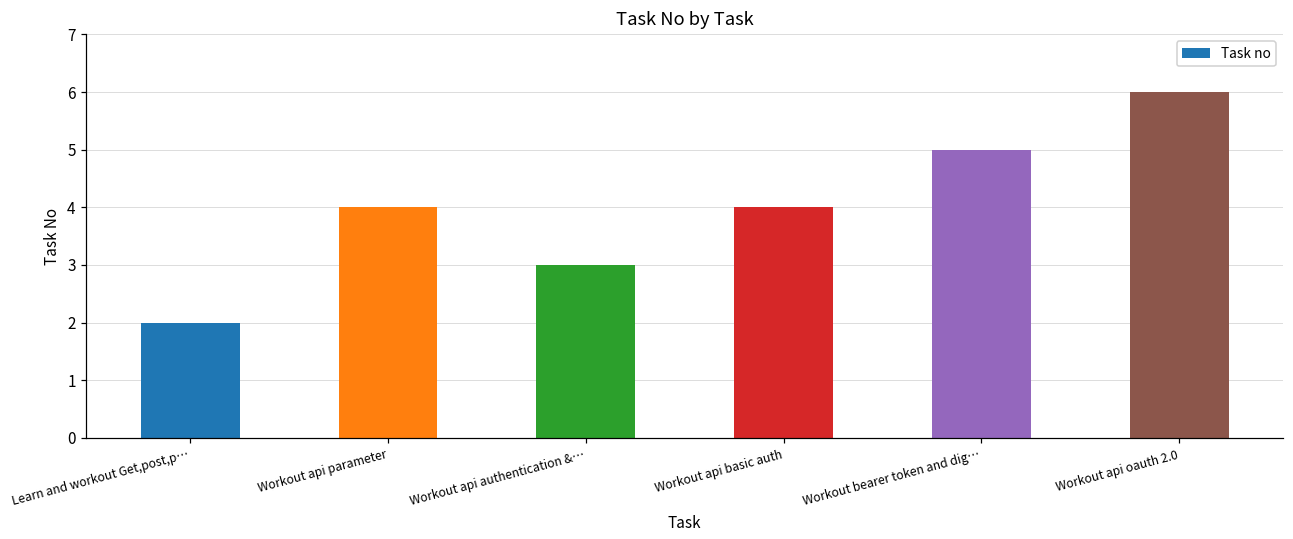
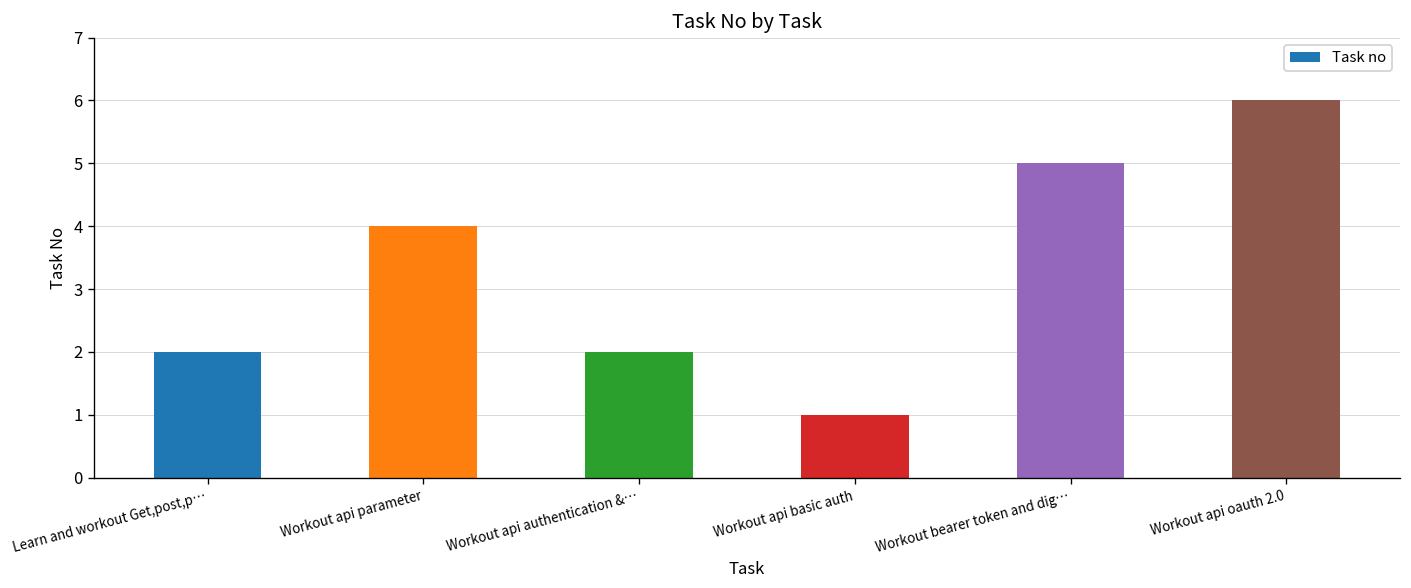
  {
    "Learn and workout Get,post,p…": 2,
    "Workout api parameter": 4,
-   "Workout api authentication &…": 3,
-   "Workout api basic auth": 4,
+   "Workout api authentication &…": 2,
+   "Workout api basic auth": 1,
    "Workout bearer token and dig…": 5,
    "Workout api oauth 2.0": 6
  }
